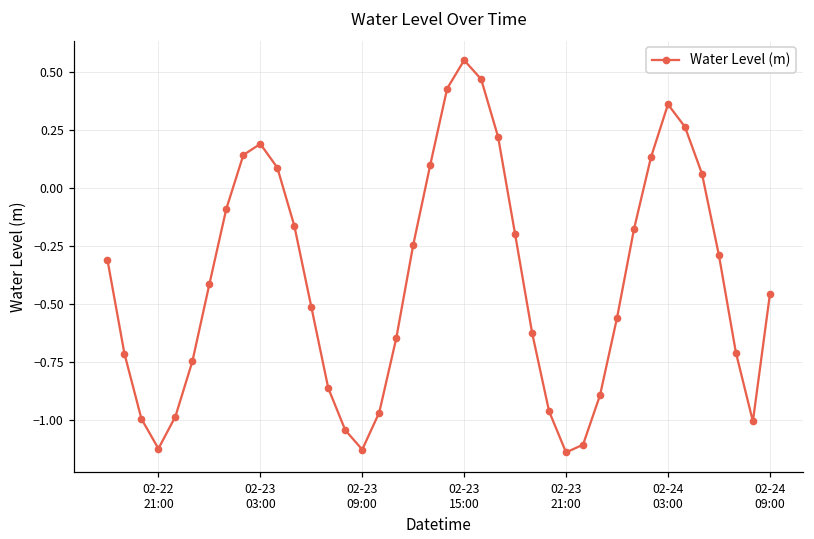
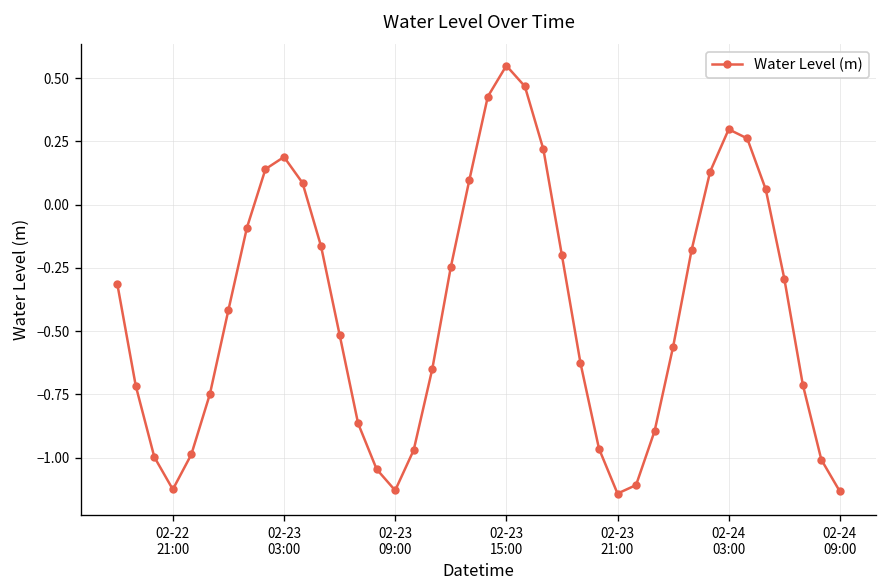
  {
    "02-22 21:00": -1.13,
    "02-23 03:00": 0.19,
    "02-23 09:00": -1.13,
    "02-23 15:00": 0.55,
    "02-23 21:00": -1.14,
-   "02-24 03:00": 0.36,
-   "02-24 09:00": -0.46
+   "02-24 03:00": 0.30,
+   "02-24 09:00": -1.13
  }
